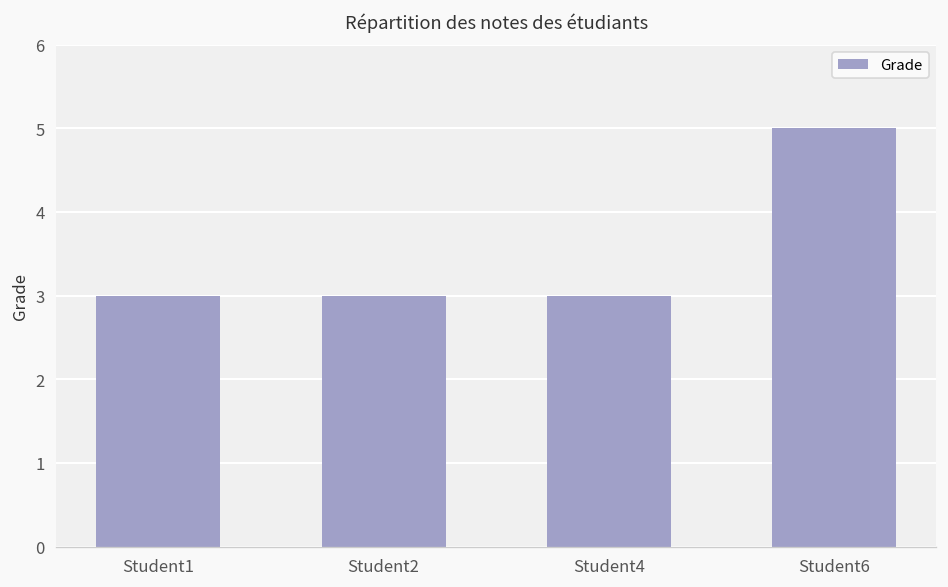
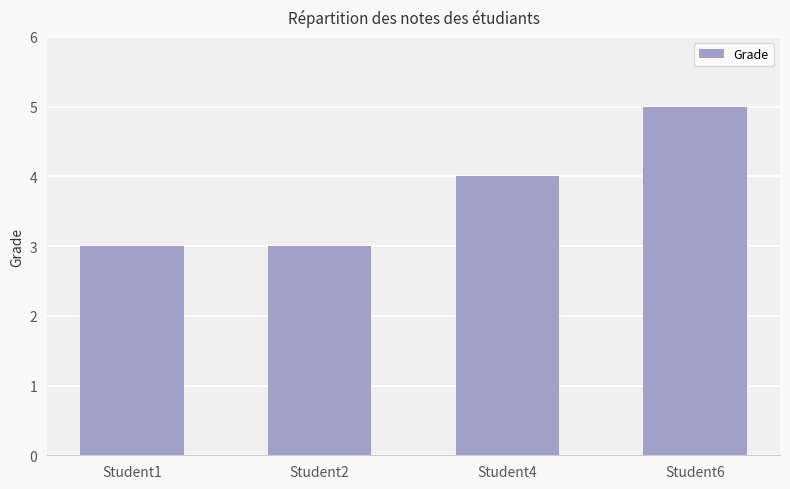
  {
    "Student1": 3,
    "Student2": 3,
-   "Student4": 3,
+   "Student4": 4,
    "Student6": 5
  }
